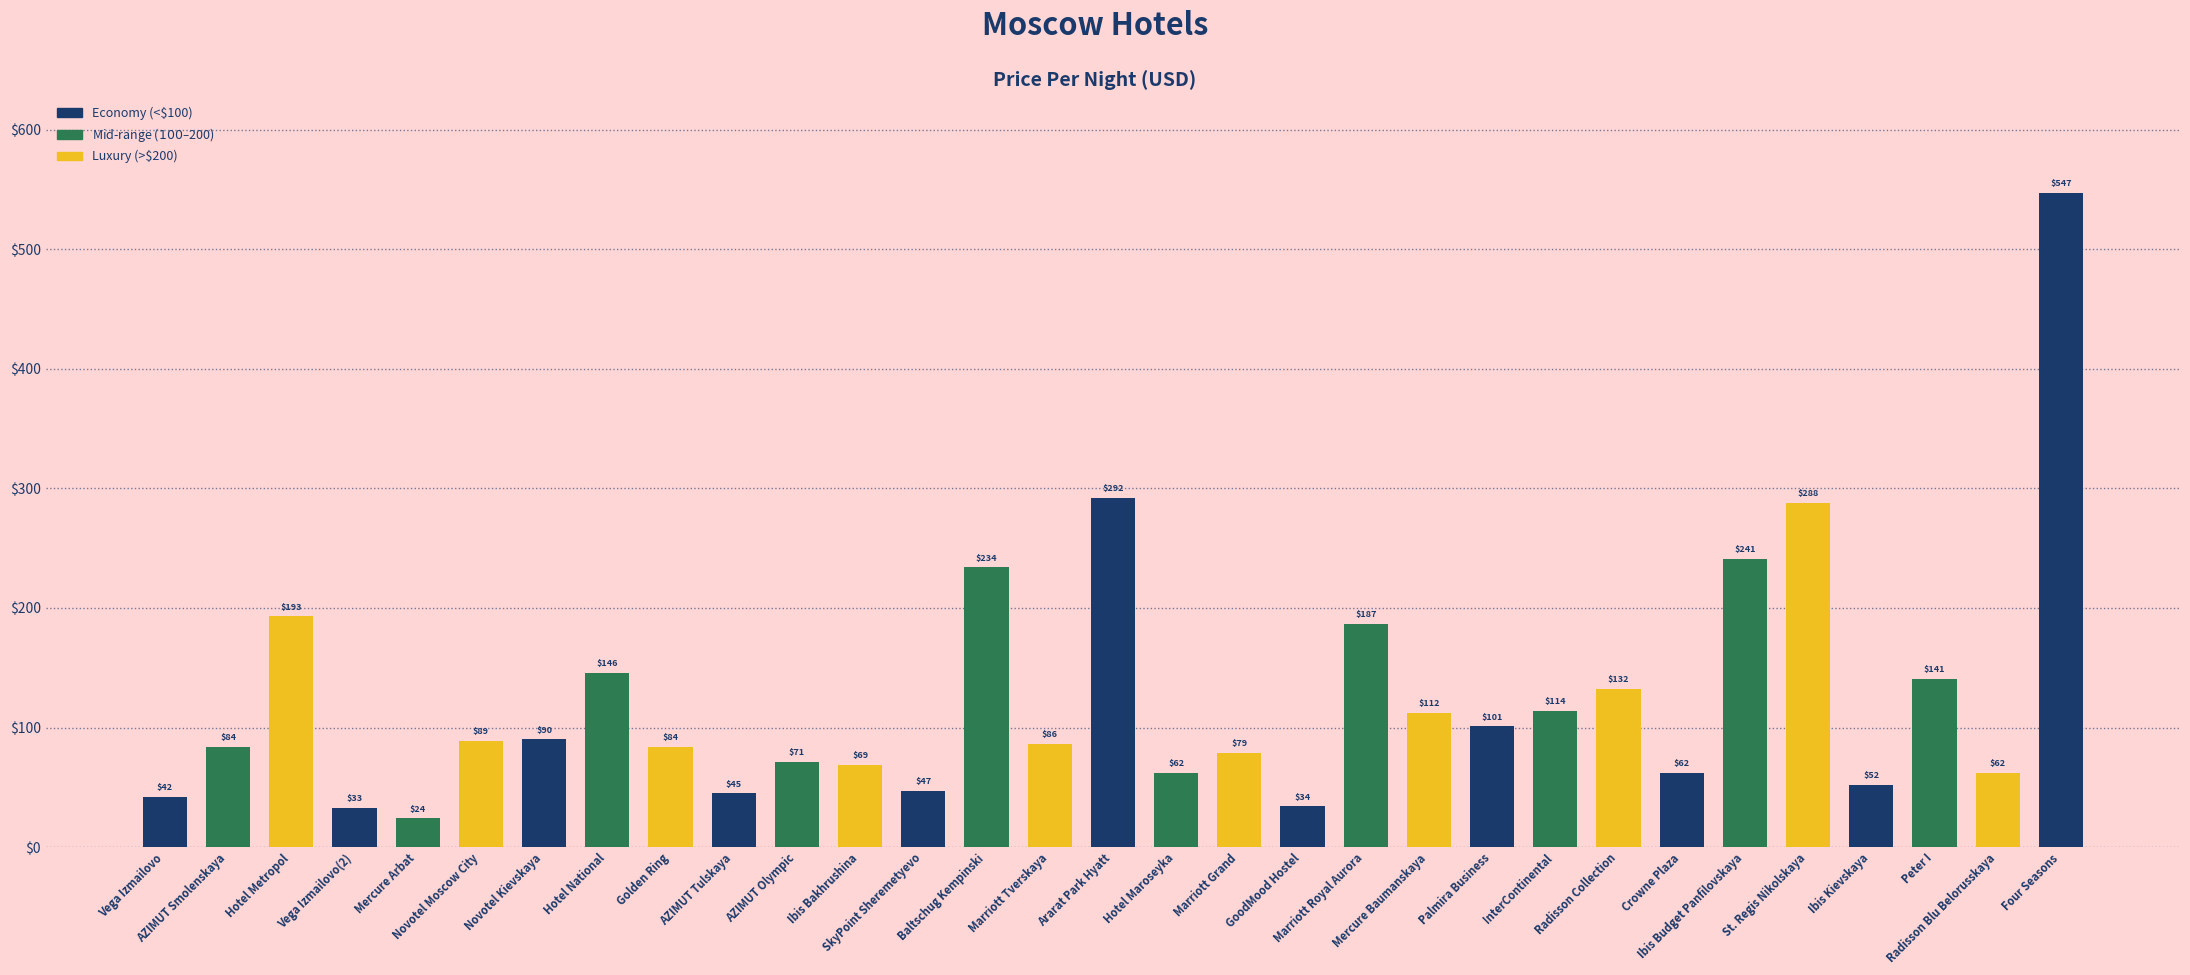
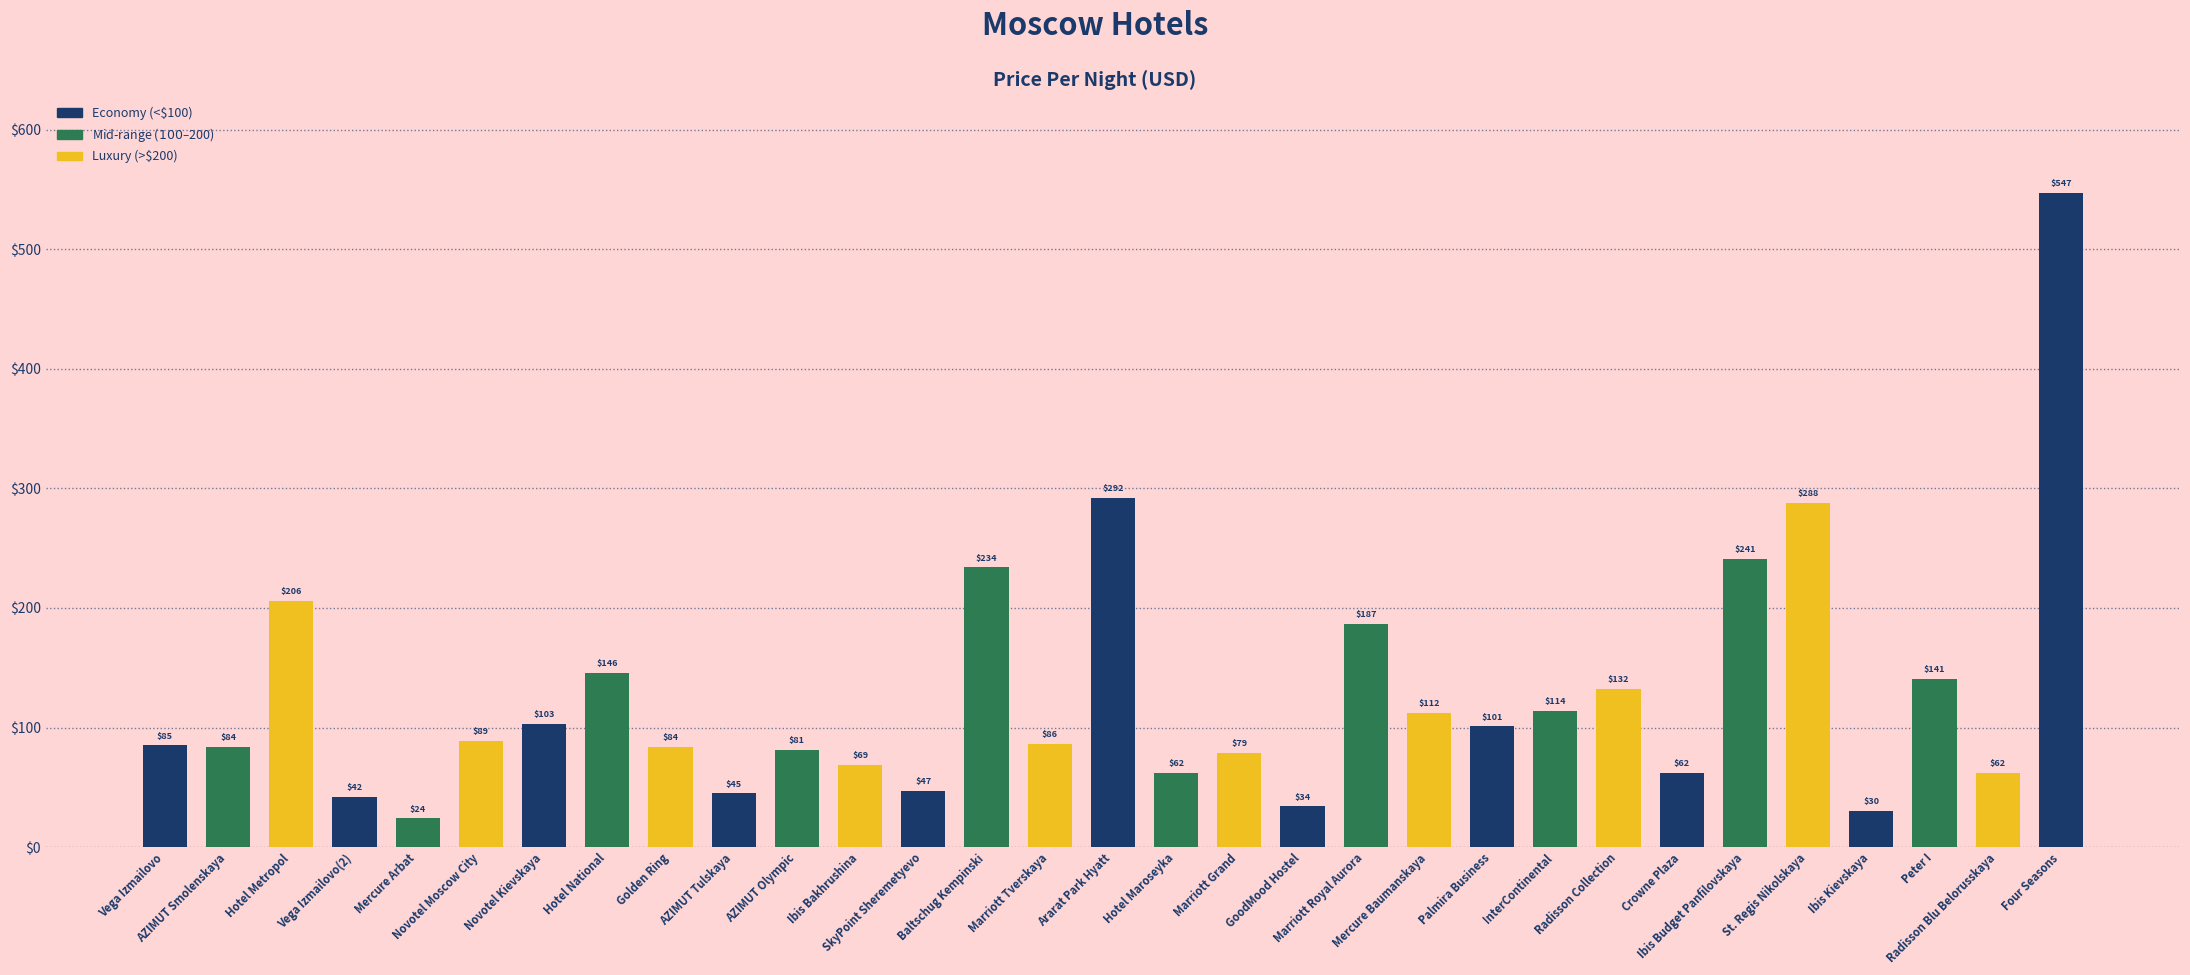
  {
-   "Vega Izmailovo": "$42",
+   "Vega Izmailovo": "$85",
    "AZIMUT Smolenskaya": "$84",
-   "Hotel Metropol": "$193",
-   "Vega Izmailovo(2)": "$33",
+   "Hotel Metropol": "$206",
+   "Vega Izmailovo(2)": "$42",
    "Mercure Arbat": "$24",
    "Novotel Moscow City": "$89",
-   "Novotel Kievskaya": "$90",
+   "Novotel Kievskaya": "$103",
    "Hotel National": "$146",
    "Golden Ring": "$84",
    "AZIMUT Tulskaya": "$45",
-   "AZIMUT Olympic": "$71",
+   "AZIMUT Olympic": "$81",
    "Ibis Bakhrushina": "$69",
    "SkyPoint Sheremetyevo": "$47",
    "Baltschug Kempinski": "$234",
    "Marriott Tverskaya": "$86",
    "Ararat Park Hyatt": "$292",
    "Hotel Maroseyka": "$62",
    "Marriott Grand": "$79",
    "GoodMood Hostel": "$34",
    "Marriott Royal Aurora": "$187",
    "Mercure Baumanskaya": "$112",
    "Palmira Business": "$101",
    "InterContinental": "$114",
    "Radisson Collection": "$132",
    "Crowne Plaza": "$62",
    "Ibis Budget Panfilovskaya": "$241",
    "St. Regis Nikolskaya": "$288",
-   "Ibis Kievskaya": "$52",
+   "Ibis Kievskaya": "$30",
    "Peter I": "$141",
    "Radisson Blu Belorusskaya": "$62",
    "Four Seasons": "$547"
  }
